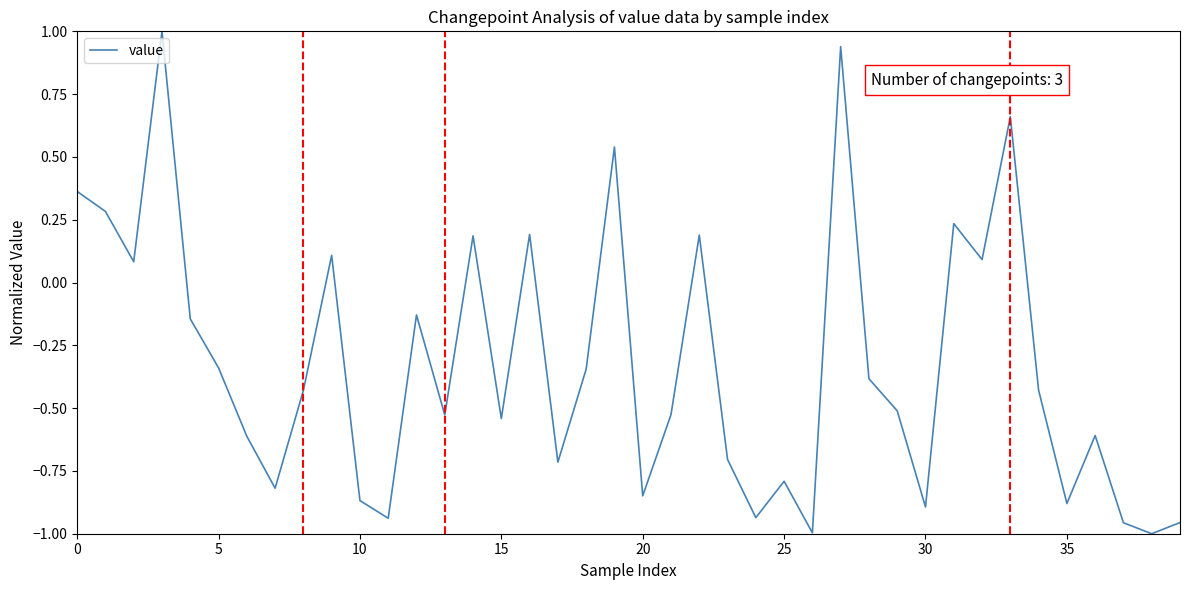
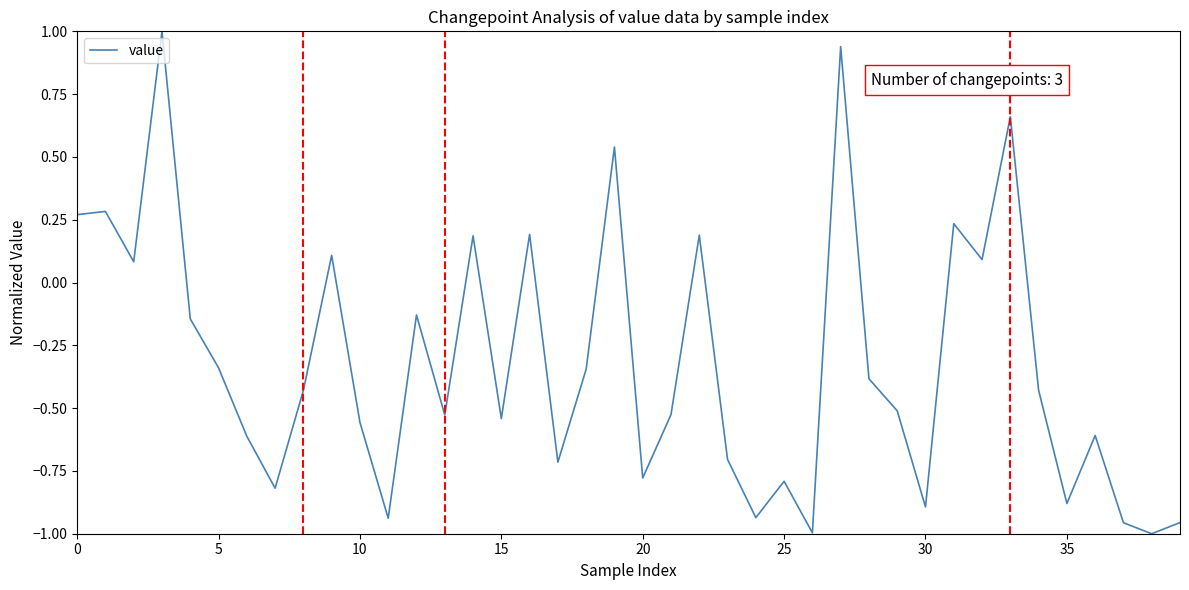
  {
-   "0": 0.36,
+   "0": 0.27,
    "5": -0.34,
-   "10": -0.87,
+   "10": -0.56,
    "15": -0.54,
-   "20": -0.85,
+   "20": -0.78,
    "25": -0.79,
    "30": -0.89,
    "35": -0.88
  }
